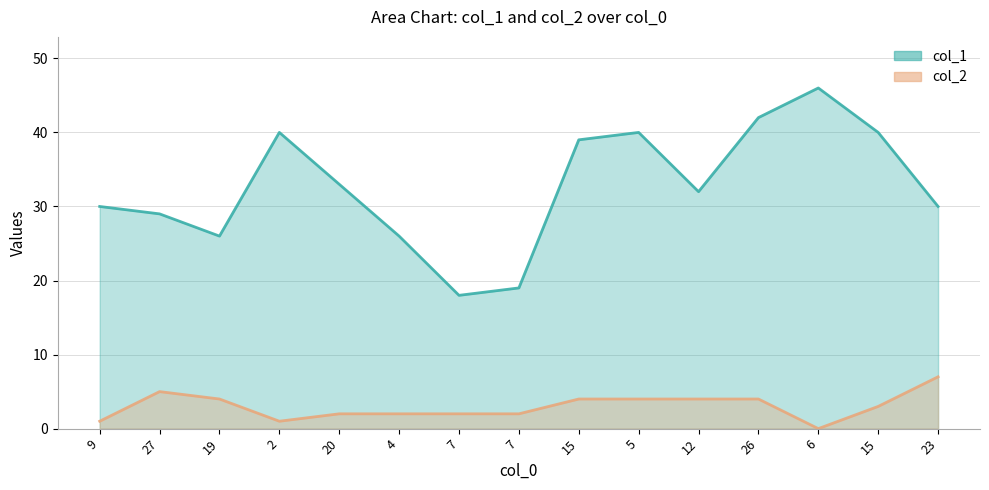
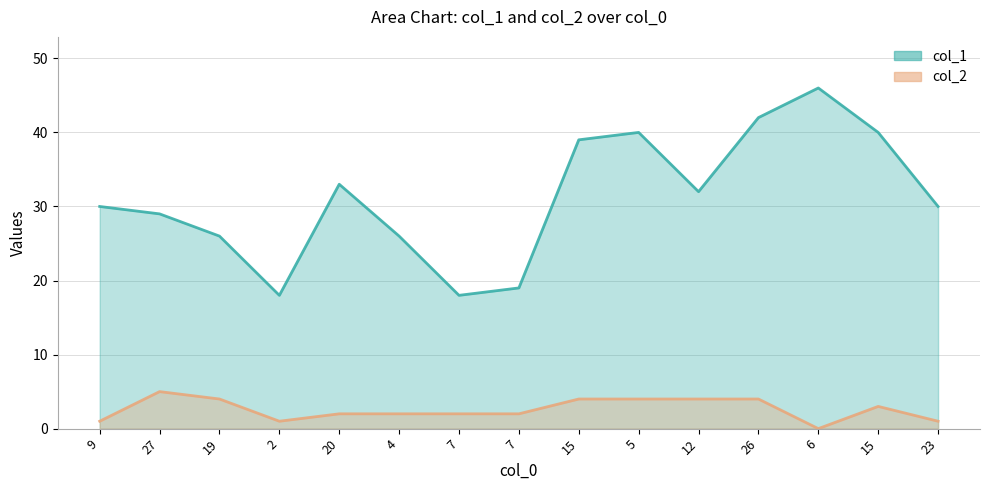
  {
    "col_1": {
      "9": 30,
      "27": 29,
      "19": 26,
-     "2": 40,
+     "2": 18,
      "20": 33,
      "4": 26,
      "5": 40,
      "12": 32,
      "26": 42,
      "6": 46,
      "23": 30
    },
    "col_2": {
      "9": 1,
      "27": 5,
      "19": 4,
      "2": 1,
      "20": 2,
      "4": 2,
      "5": 4,
      "12": 4,
      "26": 4,
      "6": 0,
-     "23": 7
+     "23": 1
    }
  }
